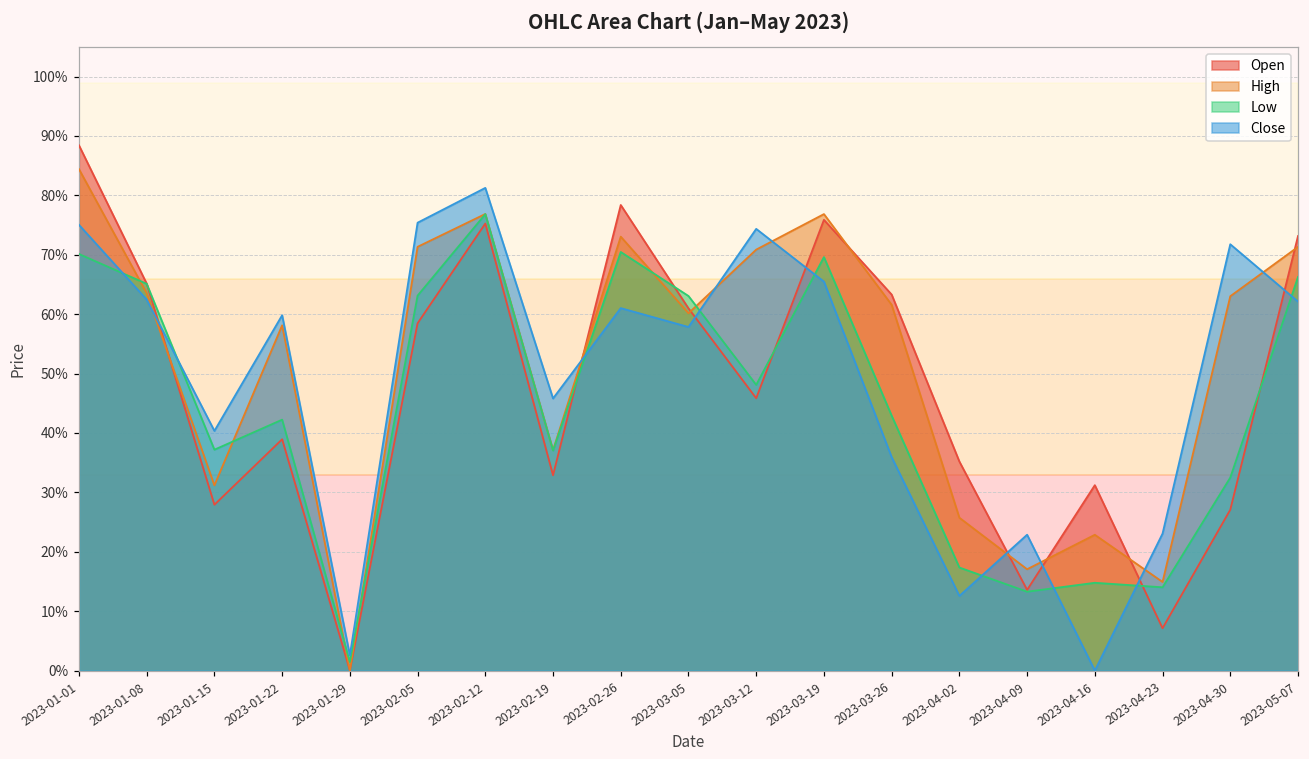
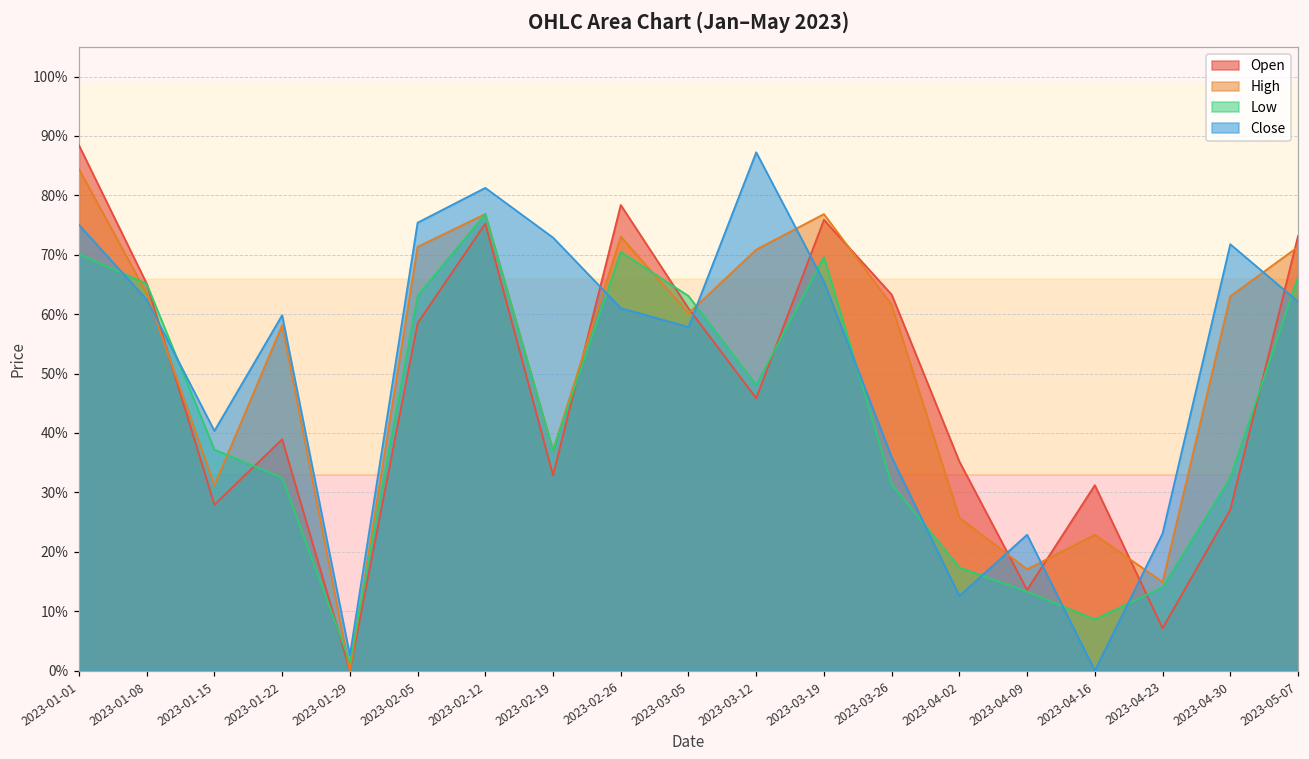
  {
    "Low": {
      "2023-01-01": "70%",
      "2023-01-15": "37%",
-     "2023-01-22": "42%",
+     "2023-01-22": "32%",
      "2023-01-29": "1%",
      "2023-02-05": "63%",
      "2023-02-26": "70%",
      "2023-03-05": "63%",
      "2023-03-12": "48%",
      "2023-03-19": "70%",
-     "2023-03-26": "43%",
+     "2023-03-26": "31%",
      "2023-04-02": "17%",
-     "2023-04-16": "15%",
+     "2023-04-16": "9%",
      "2023-04-23": "14%",
      "2023-04-30": "32%",
      "2023-05-07": "66%"
    },
    "Close": {
      "2023-01-01": "75%",
      "2023-01-08": "62%",
      "2023-01-15": "40%",
      "2023-01-22": "60%",
      "2023-01-29": "3%",
      "2023-02-05": "75%",
      "2023-02-12": "81%",
-     "2023-02-19": "46%",
+     "2023-02-19": "73%",
      "2023-02-26": "61%",
      "2023-03-05": "58%",
-     "2023-03-12": "74%",
+     "2023-03-12": "87%",
      "2023-03-19": "65%",
      "2023-03-26": "36%",
      "2023-04-02": "13%",
      "2023-04-09": "23%",
      "2023-04-16": "0%",
      "2023-04-23": "23%",
      "2023-04-30": "72%",
      "2023-05-07": "62%"
    }
  }
